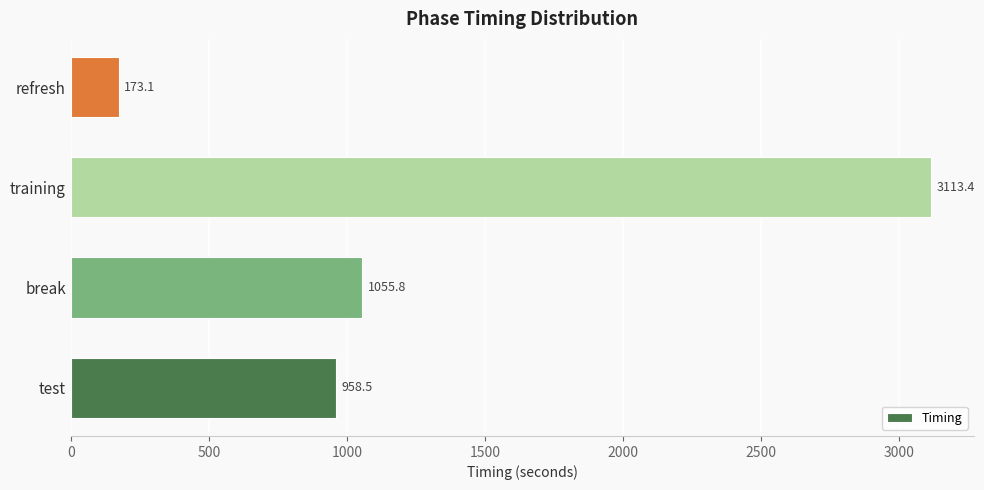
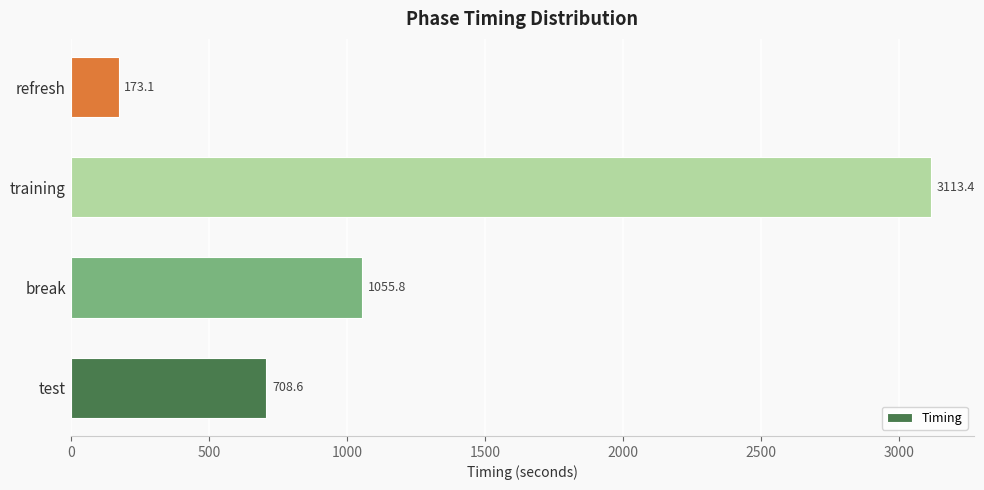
  {
    "refresh": 173.1,
    "training": 3113.4,
    "break": 1055.8,
-   "test": 958.5
+   "test": 708.6
  }
